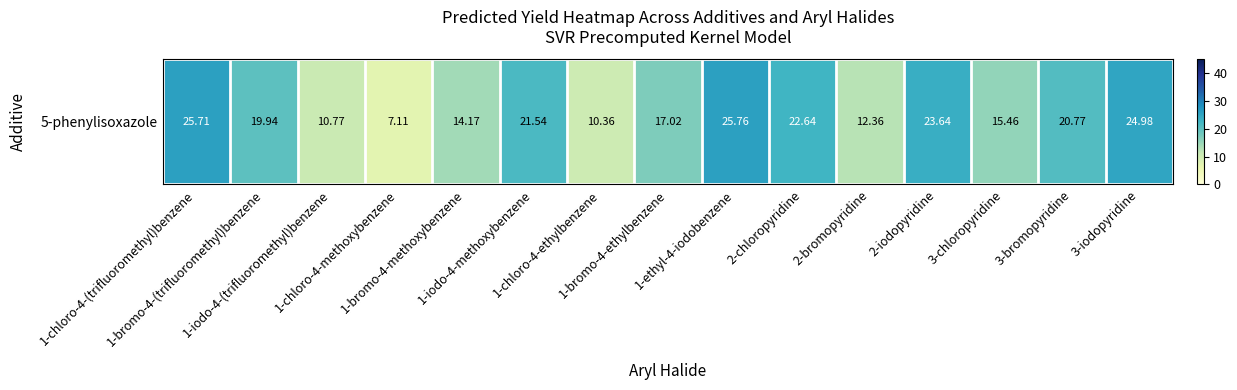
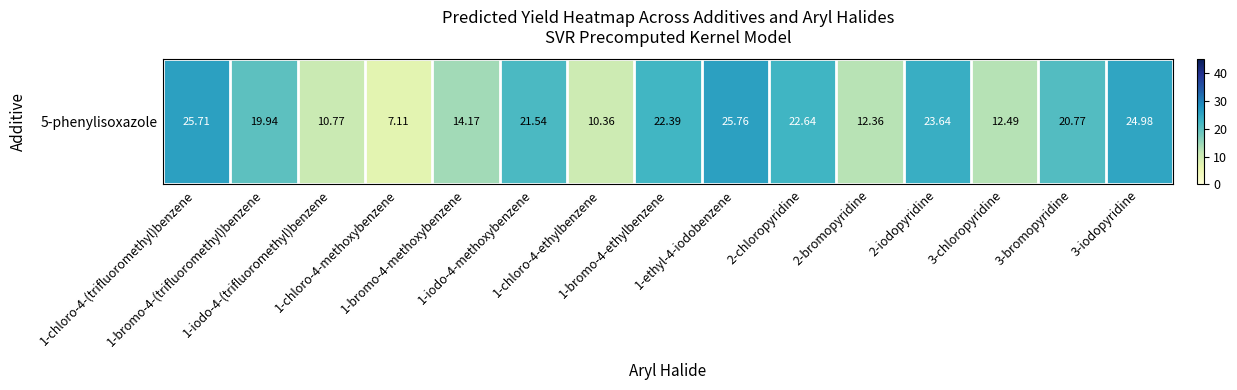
  {
    "5-phenylisoxazole": {
      "1-chloro-4-(trifluoromethyl)benzene": 25.71,
      "1-bromo-4-(trifluoromethyl)benzene": 19.94,
      "1-iodo-4-(trifluoromethyl)benzene": 10.77,
      "1-chloro-4-methoxybenzene": 7.11,
      "1-bromo-4-methoxybenzene": 14.17,
      "1-iodo-4-methoxybenzene": 21.54,
      "1-chloro-4-ethylbenzene": 10.36,
-     "1-bromo-4-ethylbenzene": 17.02,
+     "1-bromo-4-ethylbenzene": 22.39,
      "1-ethyl-4-iodobenzene": 25.76,
      "2-chloropyridine": 22.64,
      "2-bromopyridine": 12.36,
      "2-iodopyridine": 23.64,
-     "3-chloropyridine": 15.46,
+     "3-chloropyridine": 12.49,
      "3-bromopyridine": 20.77,
      "3-iodopyridine": 24.98
    }
  }
